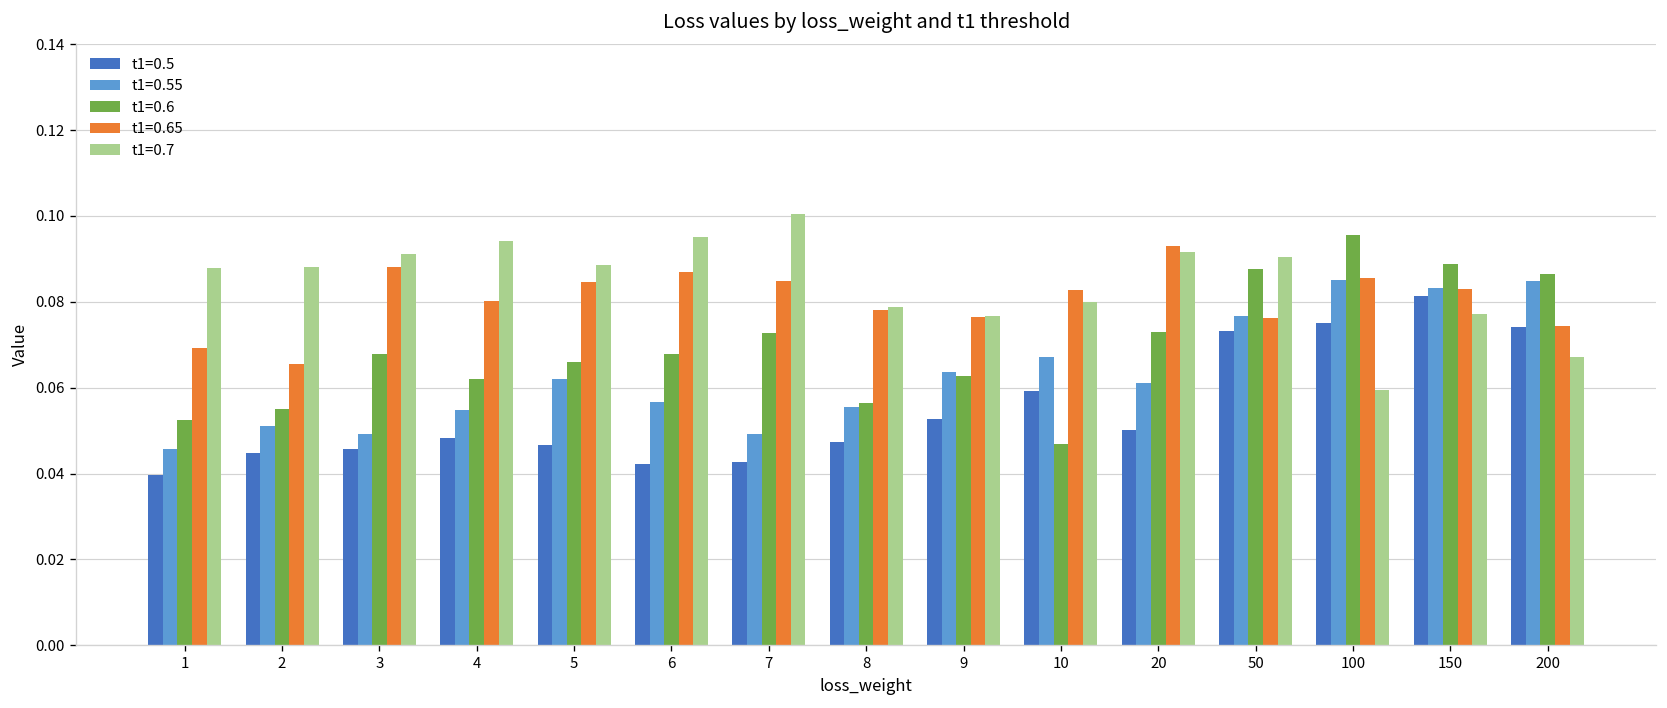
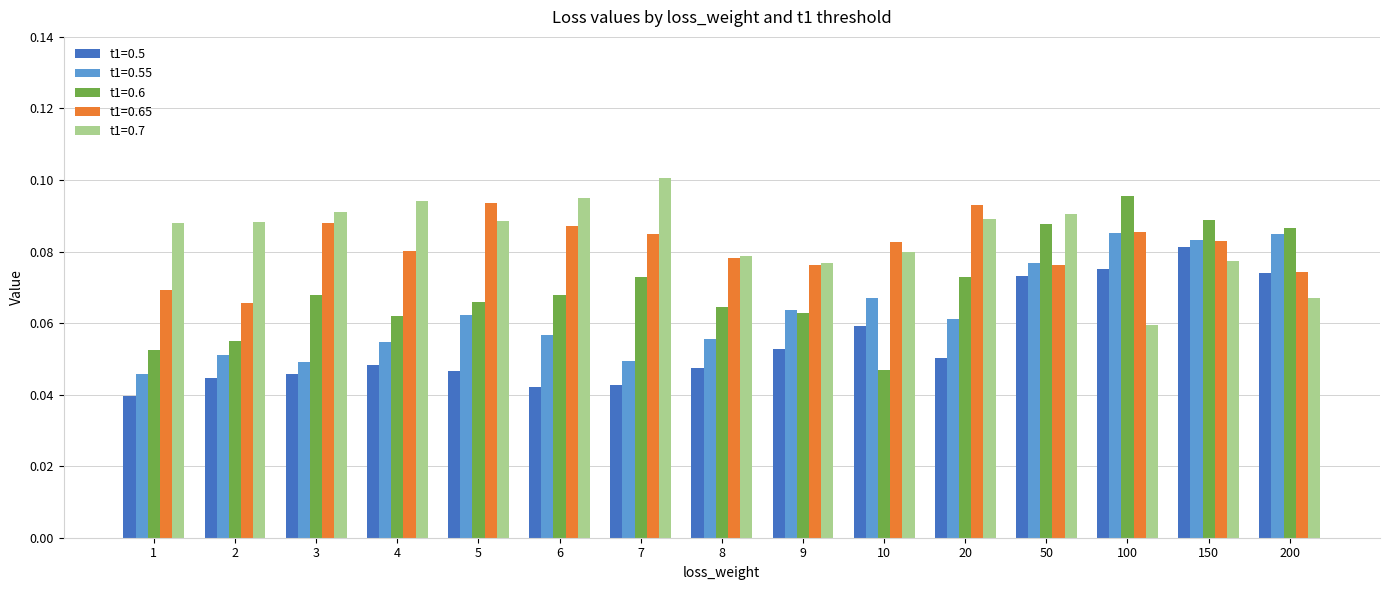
  {
    "t1=0.6": {
      "1": 0.052,
      "2": 0.055,
      "3": 0.068,
      "4": 0.062,
      "5": 0.066,
      "6": 0.068,
      "7": 0.073,
-     "8": 0.056,
+     "8": 0.064,
      "9": 0.063,
      "10": 0.047,
      "20": 0.073,
      "50": 0.088,
      "100": 0.096,
      "150": 0.089,
      "200": 0.087
    },
    "t1=0.65": {
      "1": 0.069,
      "2": 0.065,
      "3": 0.088,
      "4": 0.080,
-     "5": 0.085,
+     "5": 0.094,
      "6": 0.087,
      "7": 0.085,
      "8": 0.078,
      "9": 0.076,
      "10": 0.083,
      "20": 0.093,
      "50": 0.076,
      "100": 0.086,
      "150": 0.083,
      "200": 0.074
    },
    "t1=0.7": {
      "1": 0.088,
      "2": 0.088,
      "3": 0.091,
      "4": 0.094,
      "5": 0.089,
      "6": 0.095,
      "7": 0.100,
      "8": 0.079,
      "9": 0.077,
      "10": 0.080,
-     "20": 0.092,
+     "20": 0.089,
      "50": 0.091,
      "100": 0.059,
      "150": 0.077,
      "200": 0.067
    }
  }
